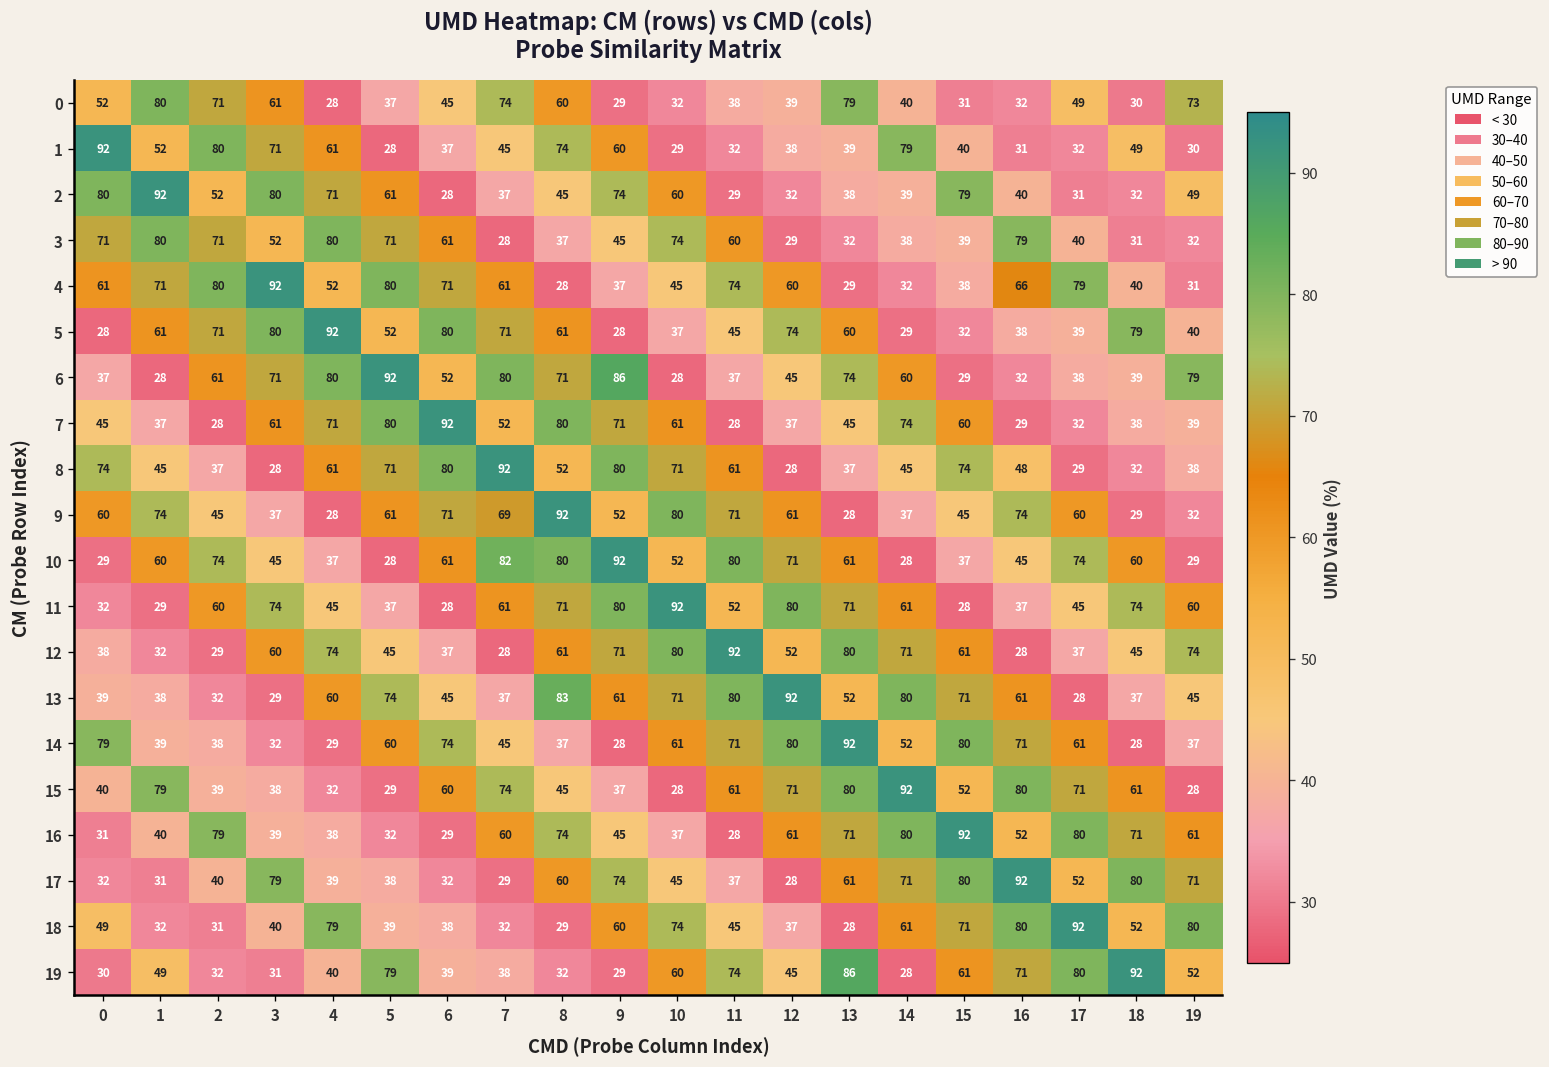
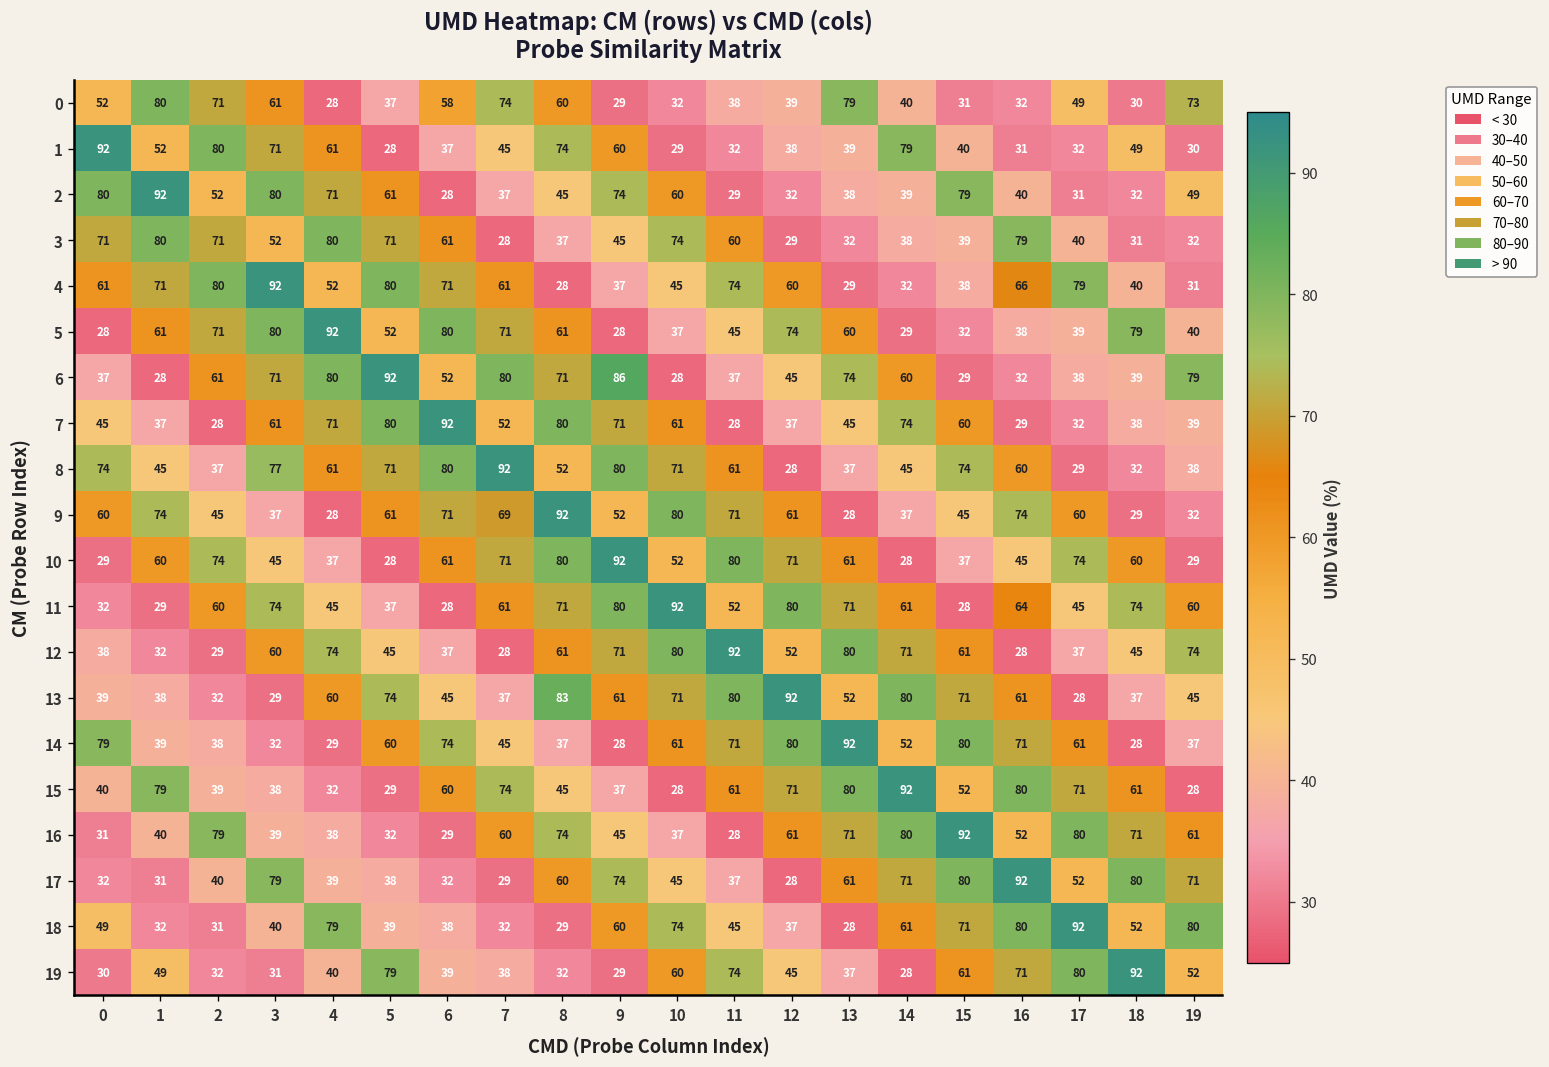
  {
    "0": {
      "0": 52,
      "1": 80,
      "2": 71,
      "3": 61,
      "4": 28,
      "5": 37,
-     "6": 45,
+     "6": 58,
      "7": 74,
      "8": 60,
      "9": 29,
      "10": 32,
      "11": 38,
      "12": 39,
      "13": 79,
      "14": 40,
      "15": 31,
      "16": 32,
      "17": 49,
      "18": 30,
      "19": 73
    },
    "8": {
      "0": 74,
      "1": 45,
      "2": 37,
-     "3": 28,
+     "3": 77,
      "4": 61,
      "5": 71,
      "6": 80,
      "7": 92,
      "8": 52,
      "9": 80,
      "10": 71,
      "11": 61,
      "12": 28,
      "13": 37,
      "14": 45,
      "15": 74,
-     "16": 48,
+     "16": 60,
      "17": 29,
      "18": 32,
      "19": 38
    },
    "10": {
      "0": 29,
      "1": 60,
      "2": 74,
      "3": 45,
      "4": 37,
      "5": 28,
      "6": 61,
-     "7": 82,
+     "7": 71,
      "8": 80,
      "9": 92,
      "10": 52,
      "11": 80,
      "12": 71,
      "13": 61,
      "14": 28,
      "15": 37,
      "16": 45,
      "17": 74,
      "18": 60,
      "19": 29
    },
    "11": {
      "0": 32,
      "1": 29,
      "2": 60,
      "3": 74,
      "4": 45,
      "5": 37,
      "6": 28,
      "7": 61,
      "8": 71,
      "9": 80,
      "10": 92,
      "11": 52,
      "12": 80,
      "13": 71,
      "14": 61,
      "15": 28,
-     "16": 37,
+     "16": 64,
      "17": 45,
      "18": 74,
      "19": 60
    },
    "19": {
      "0": 30,
      "1": 49,
      "2": 32,
      "3": 31,
      "4": 40,
      "5": 79,
      "6": 39,
      "7": 38,
      "8": 32,
      "9": 29,
      "10": 60,
      "11": 74,
      "12": 45,
-     "13": 86,
+     "13": 37,
      "14": 28,
      "15": 61,
      "16": 71,
      "17": 80,
      "18": 92,
      "19": 52
    }
  }
